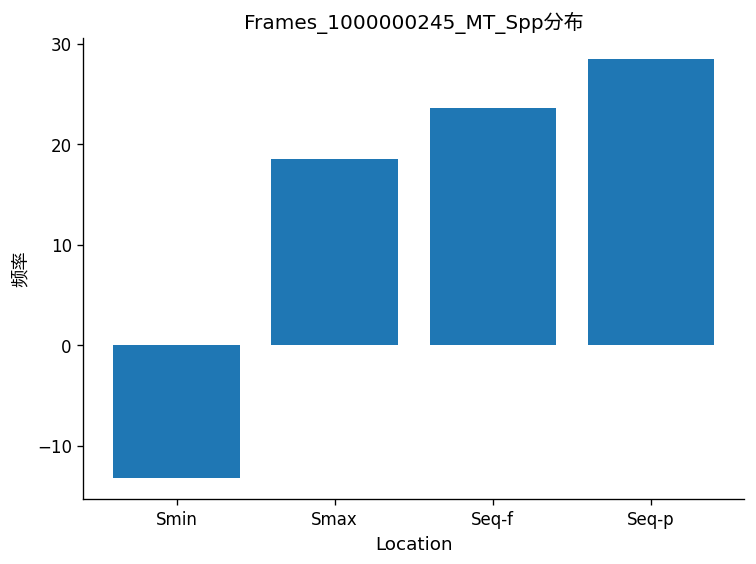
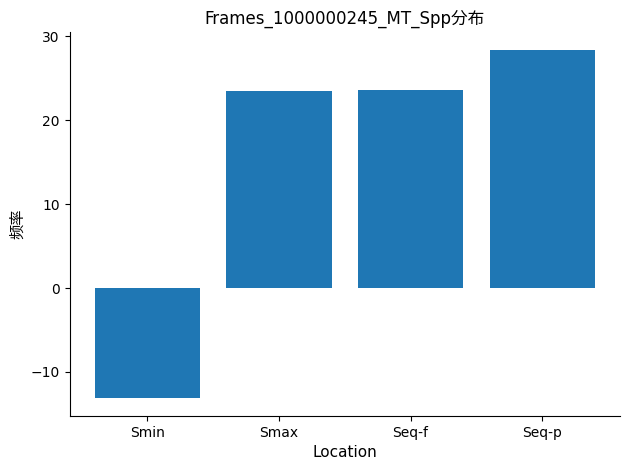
  {
    "Smin": -13,
-   "Smax": 19,
+   "Smax": 23,
    "Seq-f": 24,
    "Seq-p": 28
  }
